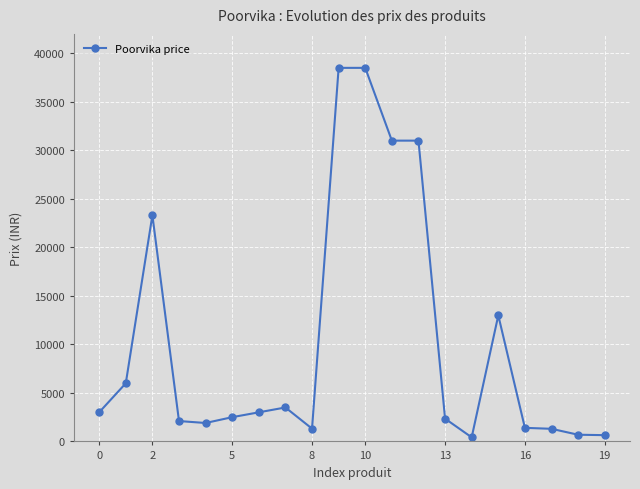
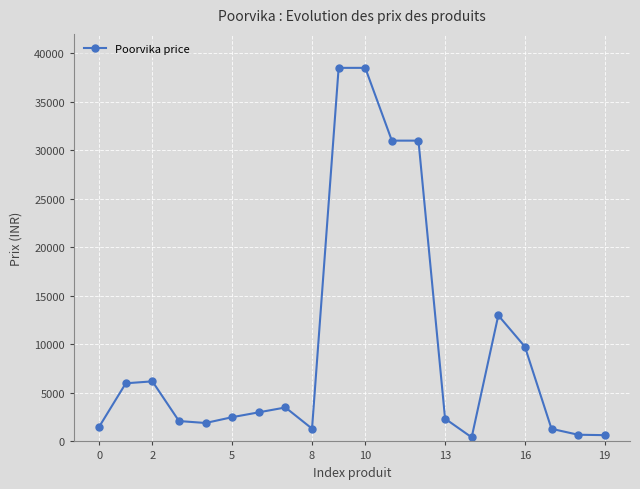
  {
-   "0": 3000,
-   "2": 23000,
+   "0": 2000,
+   "2": 6000,
    "5": 2000,
    "8": 1000,
    "10": 38000,
    "13": 2000,
-   "16": 1000,
+   "16": 10000,
    "19": 1000
  }
